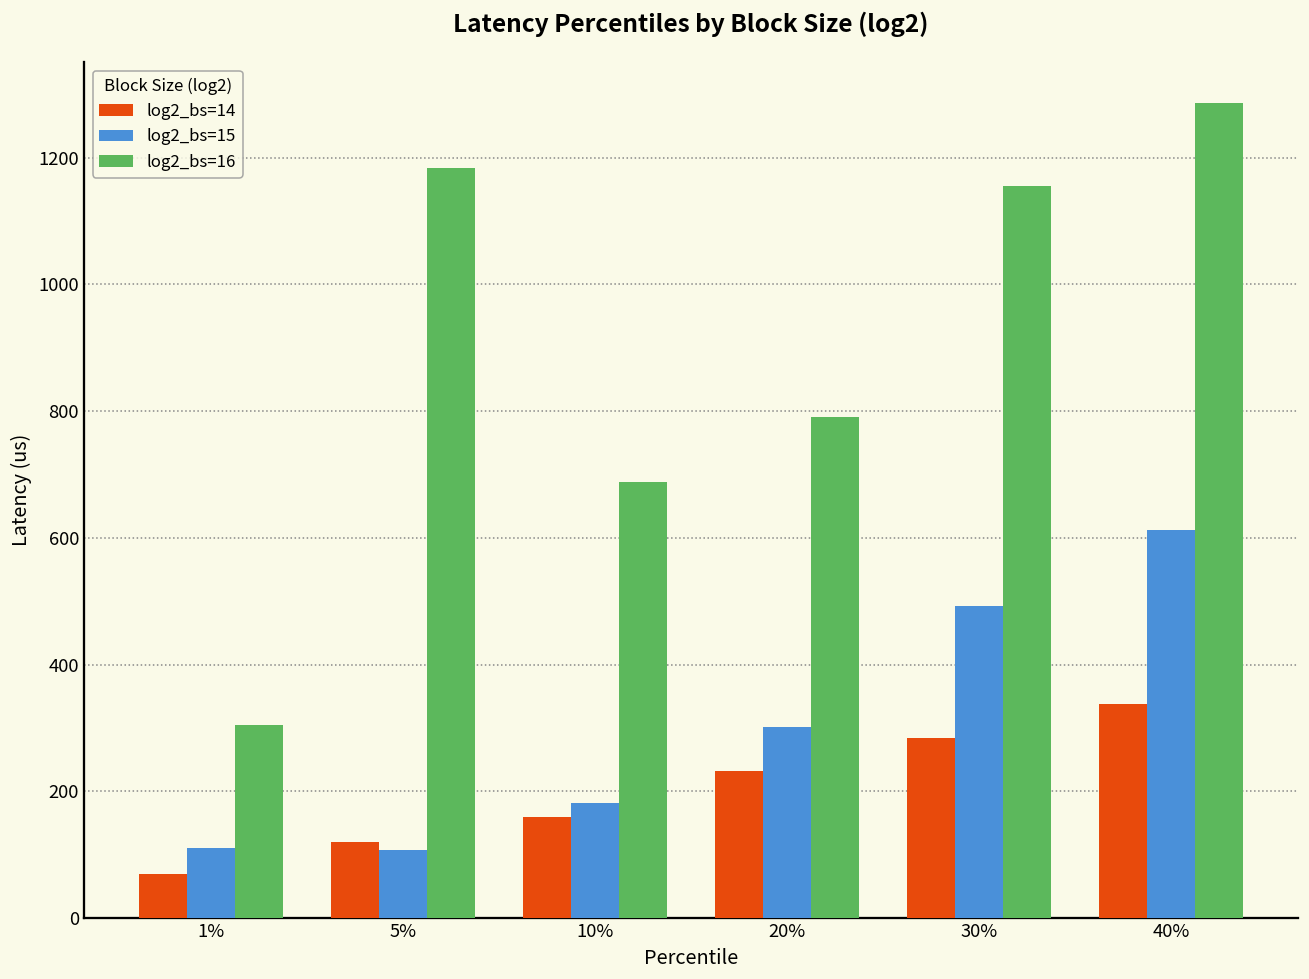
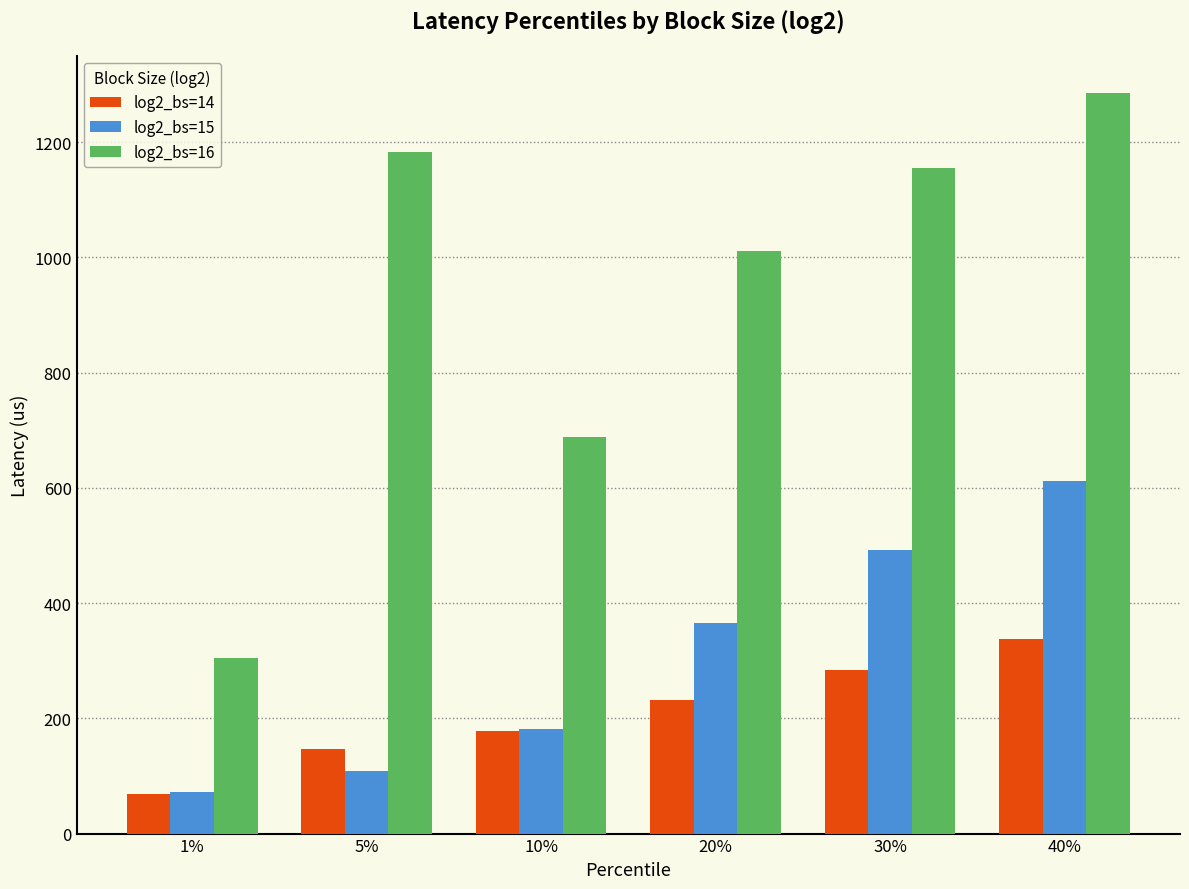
  {
    "log2_bs=14": {
      "1%": 70,
-     "5%": 120,
-     "10%": 160,
+     "5%": 150,
+     "10%": 180,
      "20%": 230,
      "30%": 280,
      "40%": 340
    },
    "log2_bs=15": {
-     "1%": 110,
+     "1%": 70,
      "5%": 110,
      "10%": 180,
-     "20%": 300,
+     "20%": 370,
      "30%": 490,
      "40%": 610
    },
    "log2_bs=16": {
      "1%": 310,
      "5%": 1180,
      "10%": 690,
-     "20%": 790,
+     "20%": 1010,
      "30%": 1160,
      "40%": 1290
    }
  }
